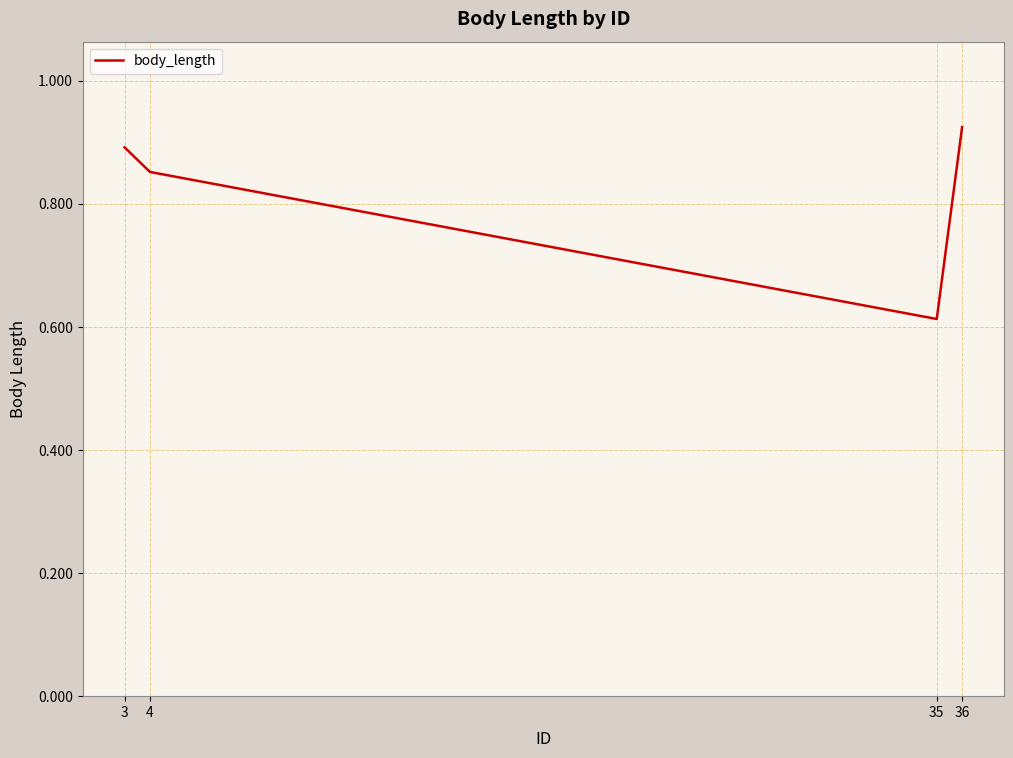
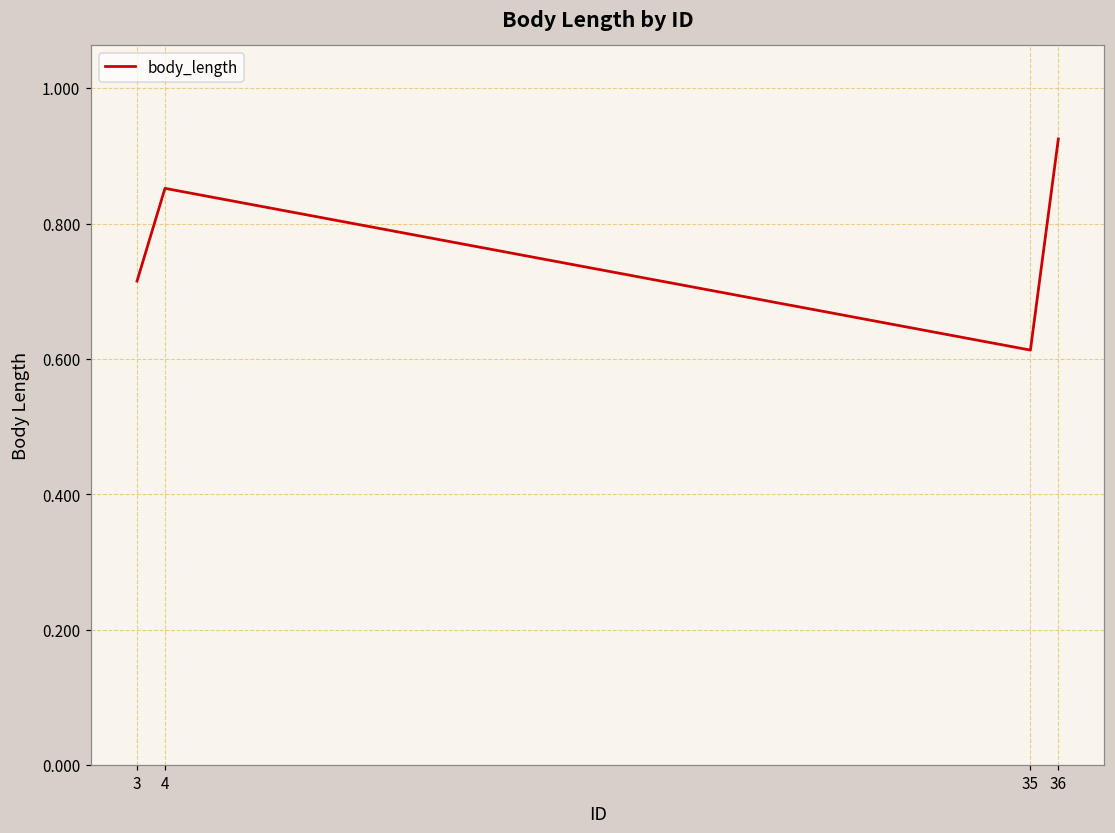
  {
-   "3": 0.89,
+   "3": 0.72,
    "4": 0.85,
    "35": 0.61,
    "36": 0.93
  }
